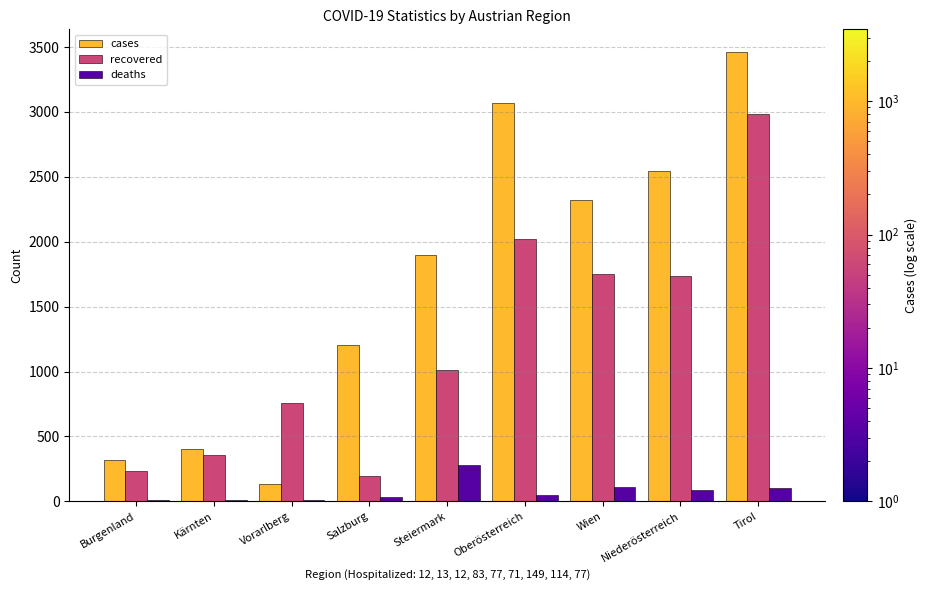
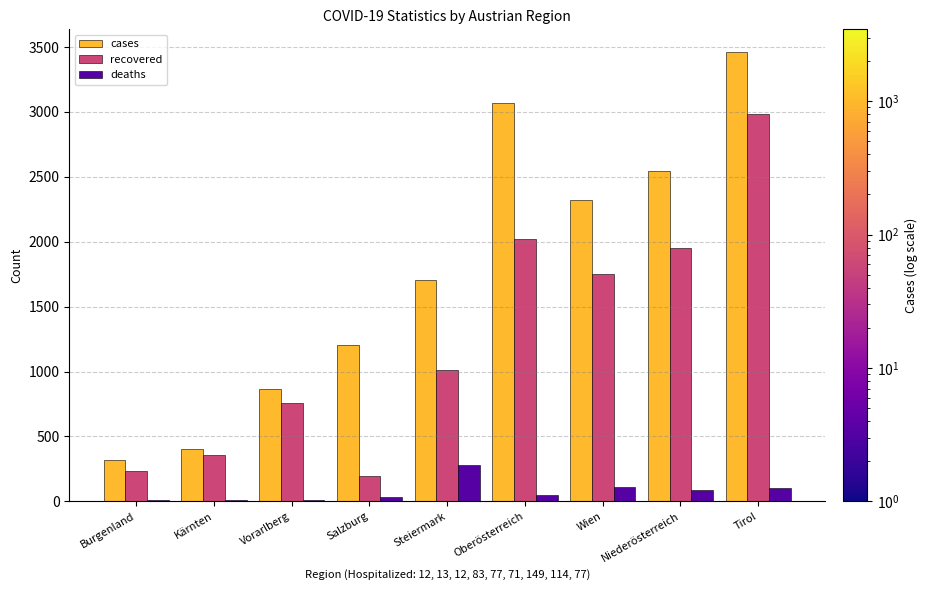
  {
    "cases": {
      "Burgenland": 320,
      "Kärnten": 400,
-     "Vorarlberg": 140,
+     "Vorarlberg": 870,
      "Salzburg": 1210,
-     "Steiermark": 1900,
+     "Steiermark": 1710,
      "Oberösterreich": 3070,
      "Wien": 2320,
      "Niederösterreich": 2550,
      "Tirol": 3460
    },
    "recovered": {
      "Burgenland": 240,
      "Kärnten": 360,
      "Vorarlberg": 760,
      "Salzburg": 200,
      "Steiermark": 1010,
      "Oberösterreich": 2020,
      "Wien": 1750,
-     "Niederösterreich": 1740,
+     "Niederösterreich": 1950,
      "Tirol": 2980
    },
    "deaths": {
      "Salzburg": 30,
      "Steiermark": 280,
      "Oberösterreich": 50,
      "Wien": 110,
      "Niederösterreich": 90,
      "Tirol": 100
    }
  }
